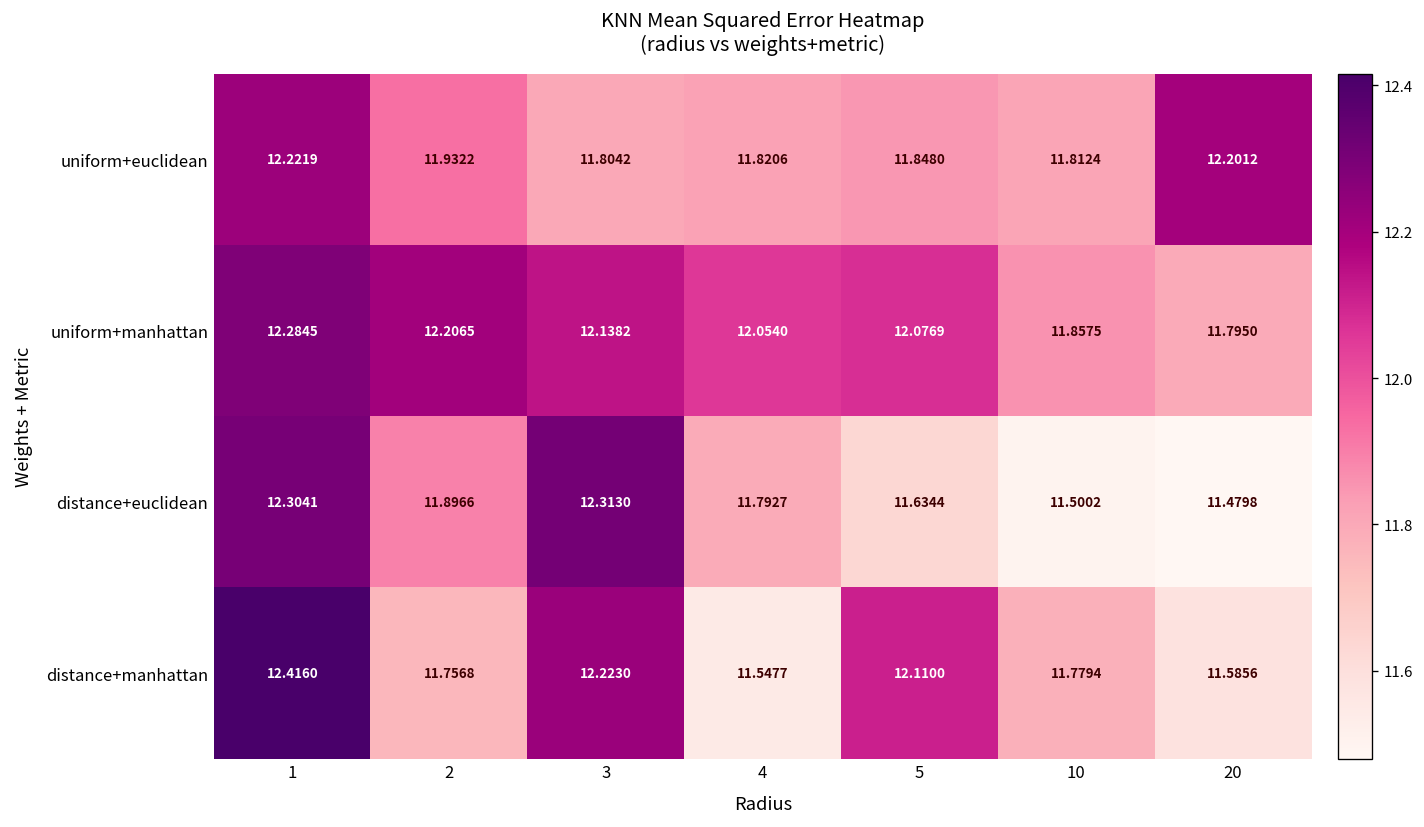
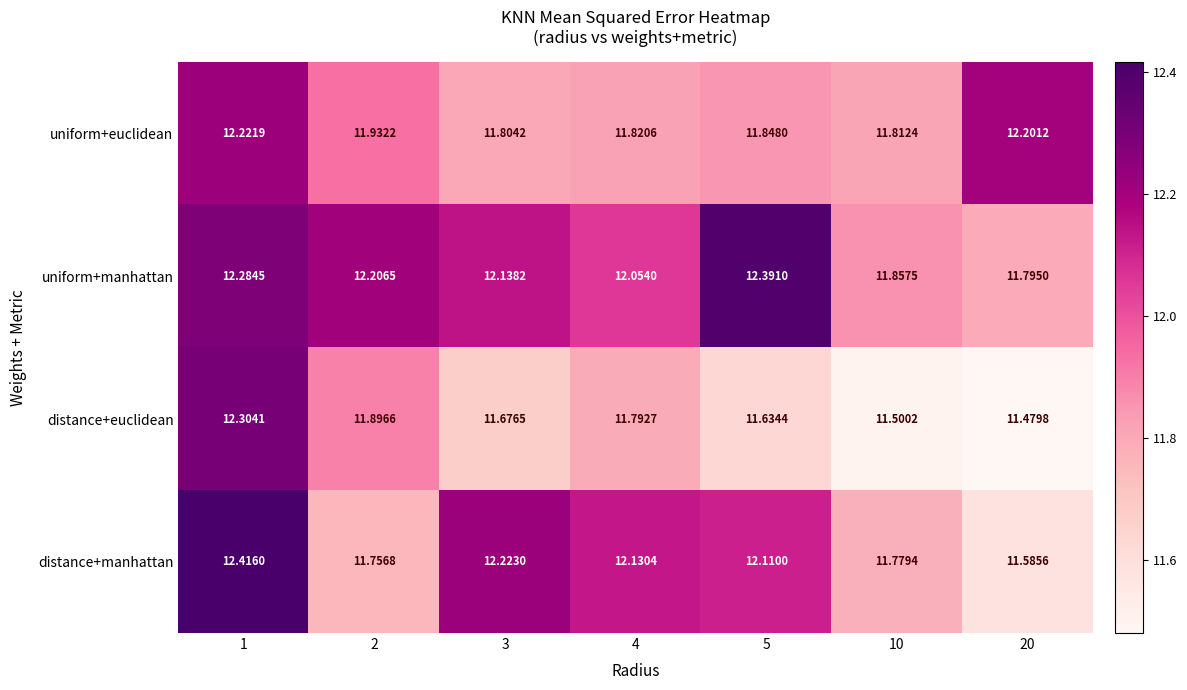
  {
    "uniform+euclidean": {
      "1": 12.2219,
      "2": 11.9322,
      "3": 11.8042,
      "4": 11.8206,
      "5": 11.8480,
      "10": 11.8124,
      "20": 12.2012
    },
    "uniform+manhattan": {
      "1": 12.2845,
      "2": 12.2065,
      "3": 12.1382,
      "4": 12.0540,
-     "5": 12.0769,
+     "5": 12.3910,
      "10": 11.8575,
      "20": 11.7950
    },
    "distance+euclidean": {
      "1": 12.3041,
      "2": 11.8966,
-     "3": 12.3130,
+     "3": 11.6765,
      "4": 11.7927,
      "5": 11.6344,
      "10": 11.5002,
      "20": 11.4798
    },
    "distance+manhattan": {
      "1": 12.4160,
      "2": 11.7568,
      "3": 12.2230,
-     "4": 11.5477,
+     "4": 12.1304,
      "5": 12.1100,
      "10": 11.7794,
      "20": 11.5856
    }
  }
